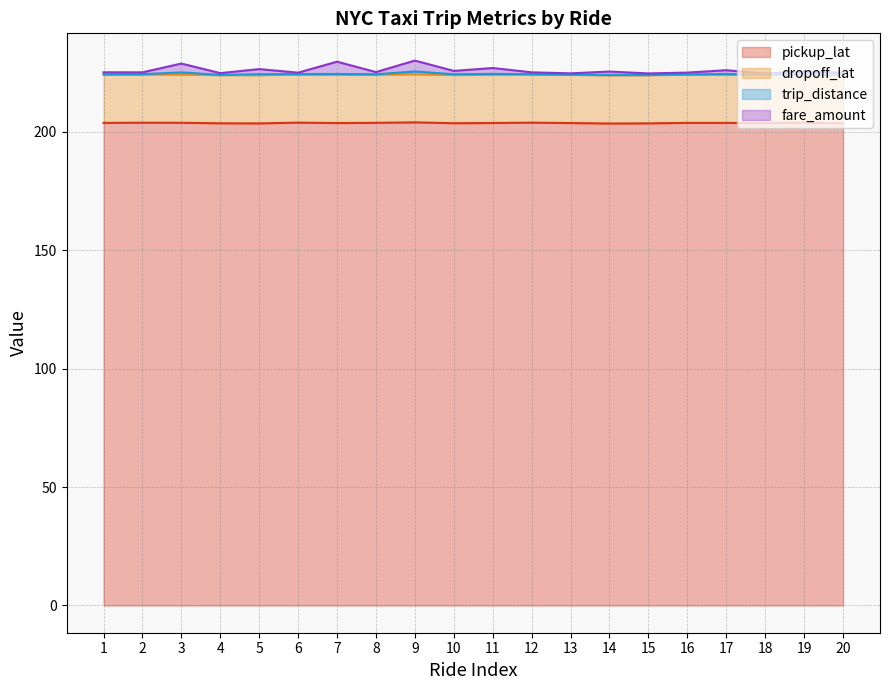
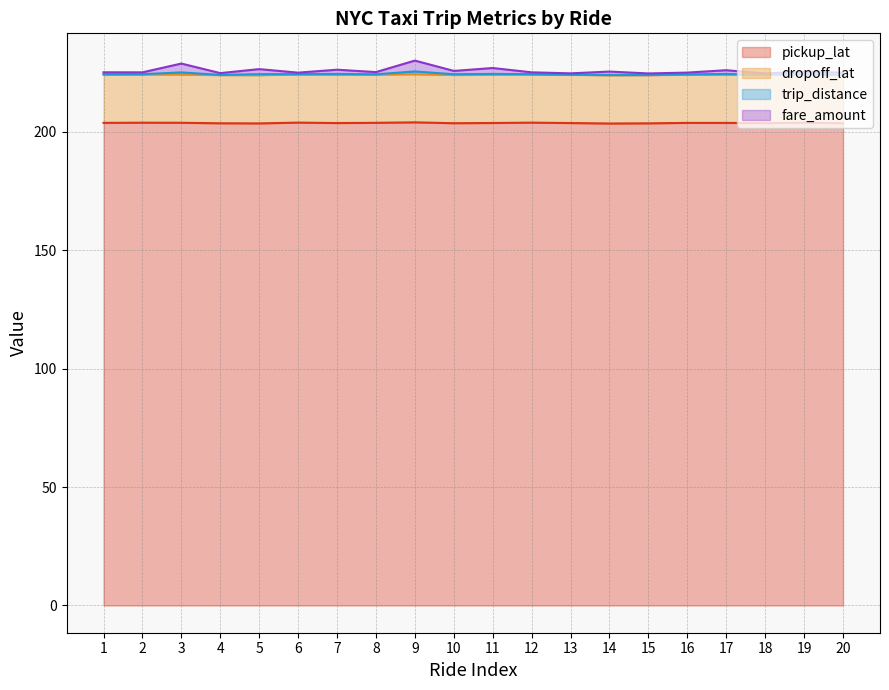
  {
    "trip_distance": {
      "9": 1
    },
    "fare_amount": {
      "3": 4,
      "5": 2,
-     "7": 5,
+     "7": 2,
      "9": 5,
      "10": 1,
      "11": 2,
      "14": 1,
      "17": 2
    }
  }
